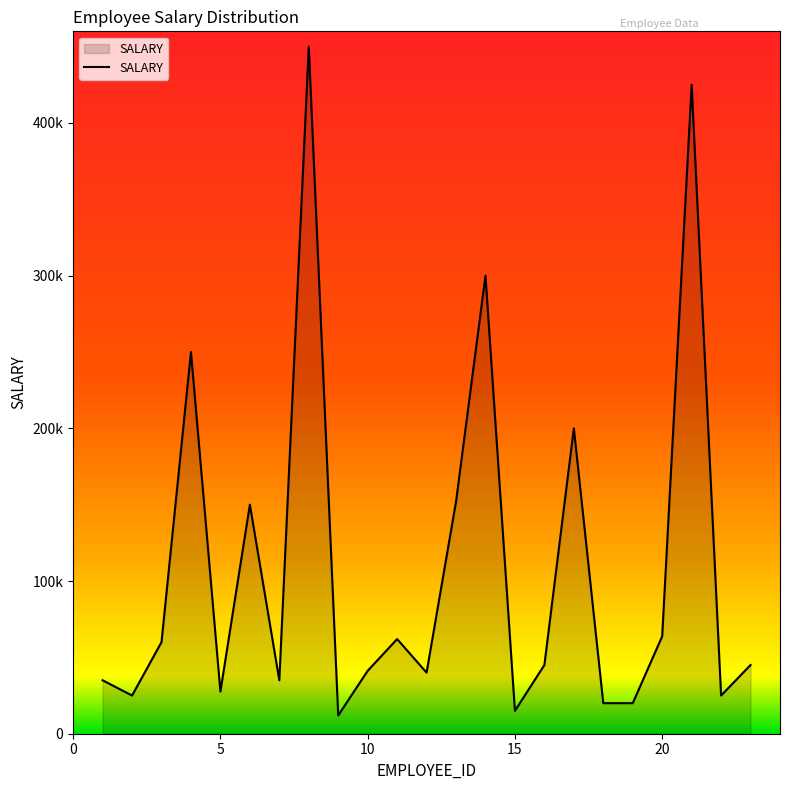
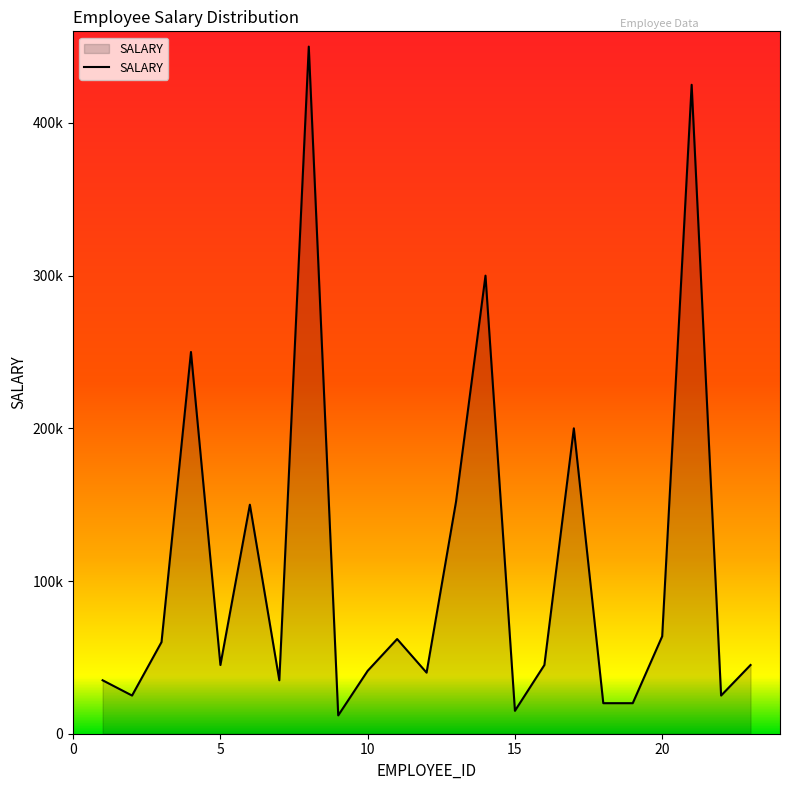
  {
-   "5": 28000,
+   "5": 45000,
    "10": 41000,
    "15": 15000,
    "20": 64000
  }
